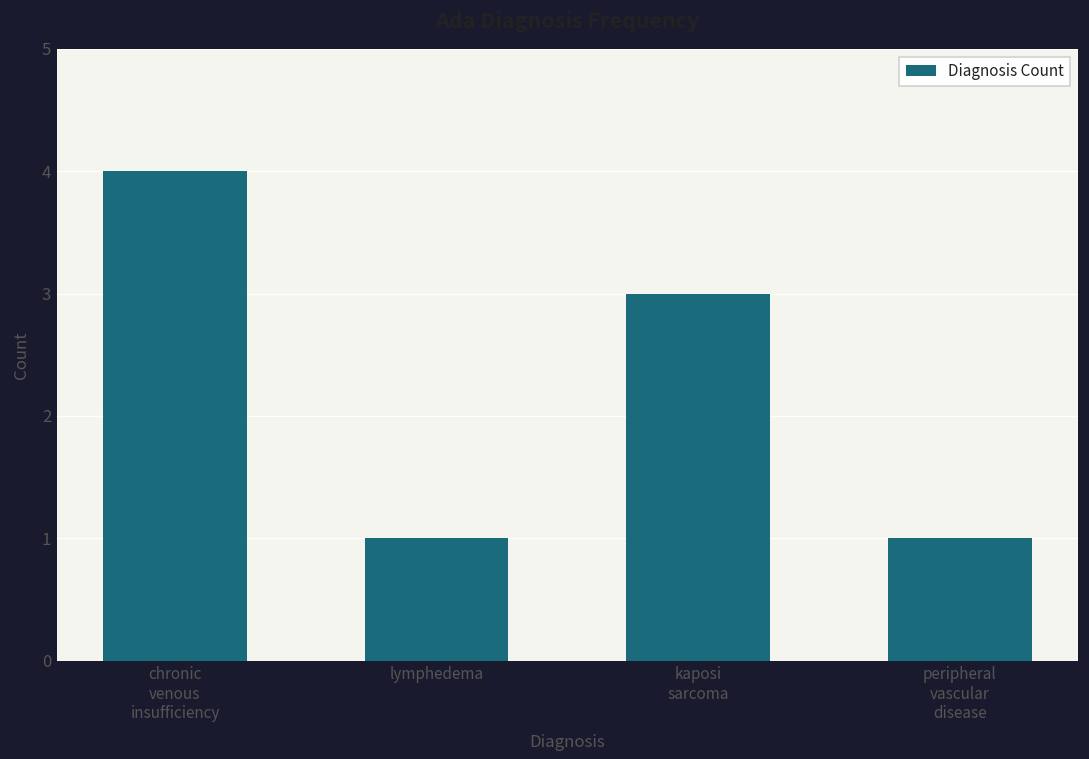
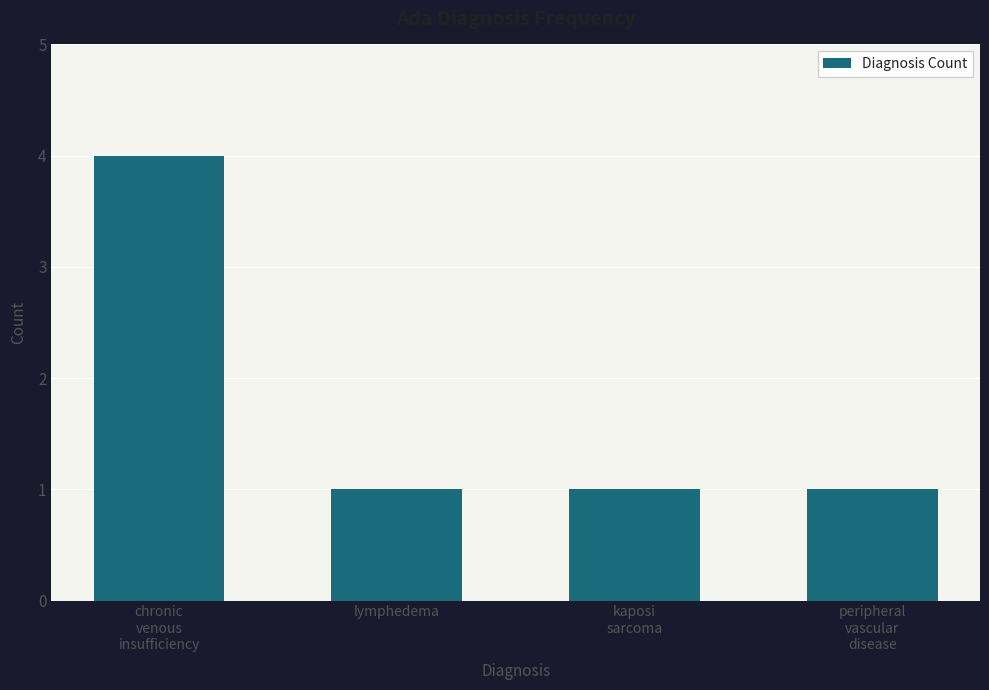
  {
    "chronic venous insufficiency": 4,
    "lymphedema": 1,
-   "kaposi sarcoma": 3,
+   "kaposi sarcoma": 1,
    "peripheral vascular disease": 1
  }
